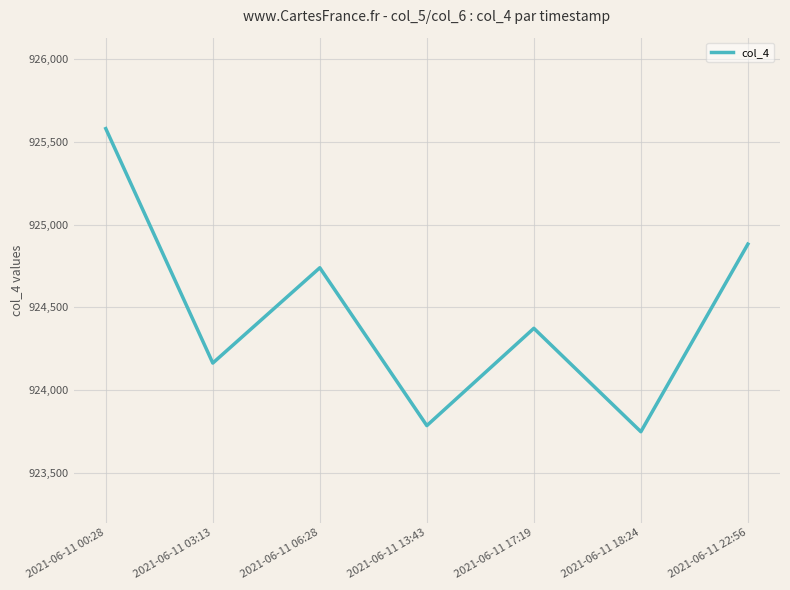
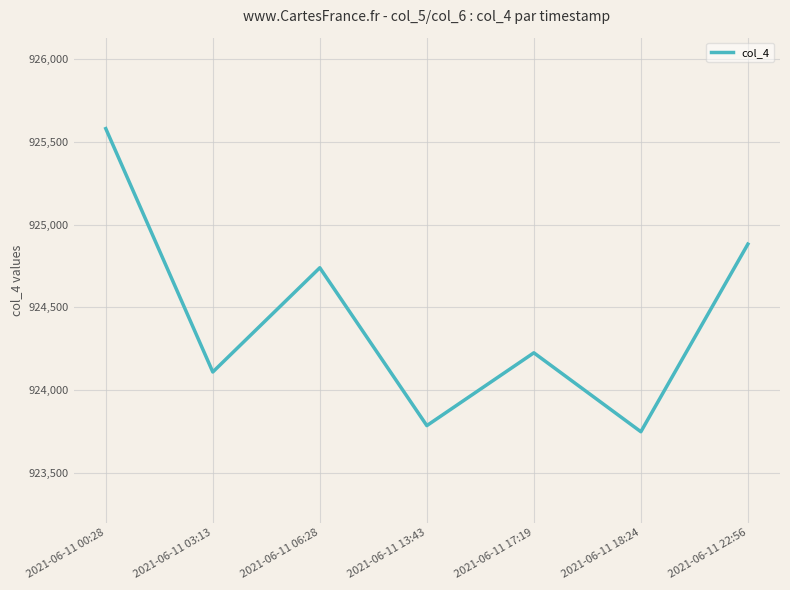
  {
    "2021-06-11 00:28": "925,580",
-   "2021-06-11 03:13": "924,160",
+   "2021-06-11 03:13": "924,110",
    "2021-06-11 06:28": "924,740",
    "2021-06-11 13:43": "923,790",
-   "2021-06-11 17:19": "924,370",
+   "2021-06-11 17:19": "924,230",
    "2021-06-11 18:24": "923,750",
    "2021-06-11 22:56": "924,880"
  }
